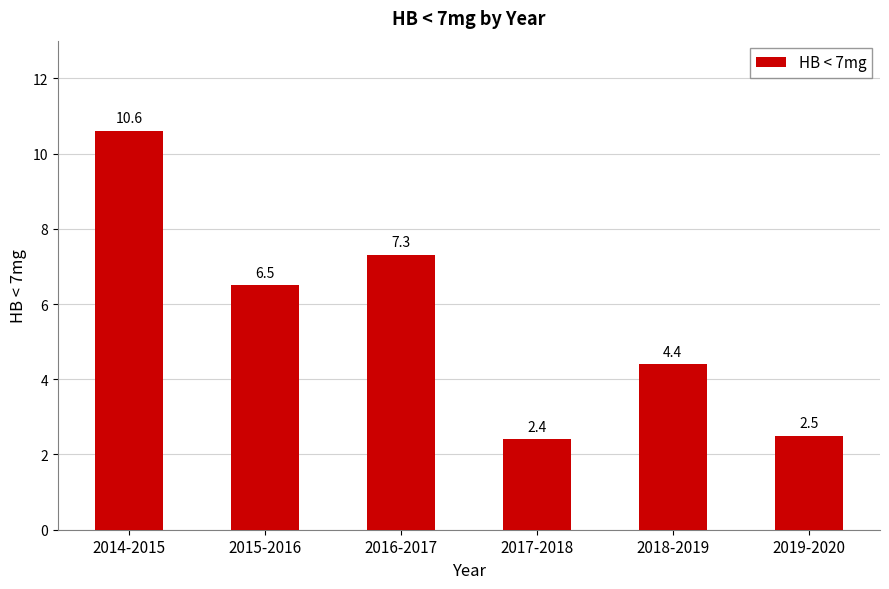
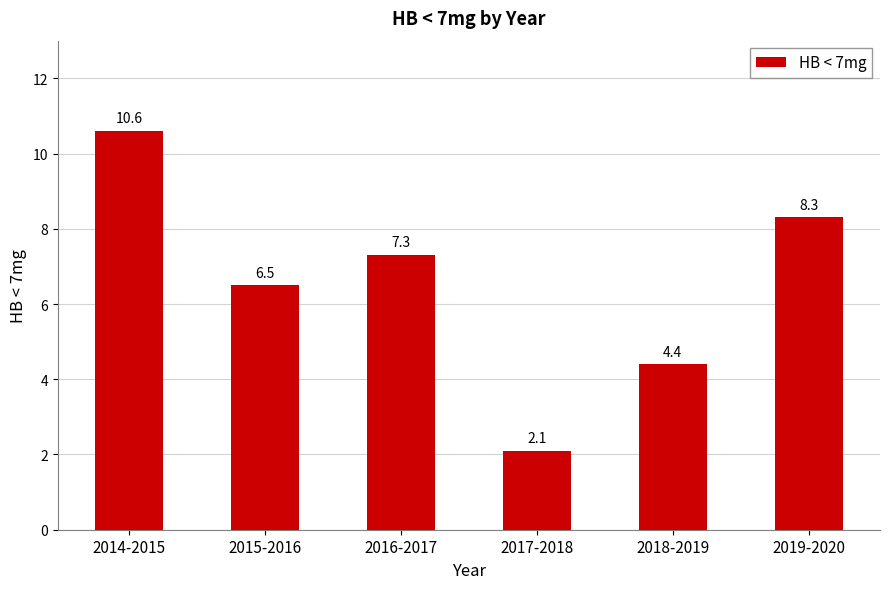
  {
    "2014-2015": 10.6,
    "2015-2016": 6.5,
    "2016-2017": 7.3,
-   "2017-2018": 2.4,
+   "2017-2018": 2.1,
    "2018-2019": 4.4,
-   "2019-2020": 2.5
+   "2019-2020": 8.3
  }
